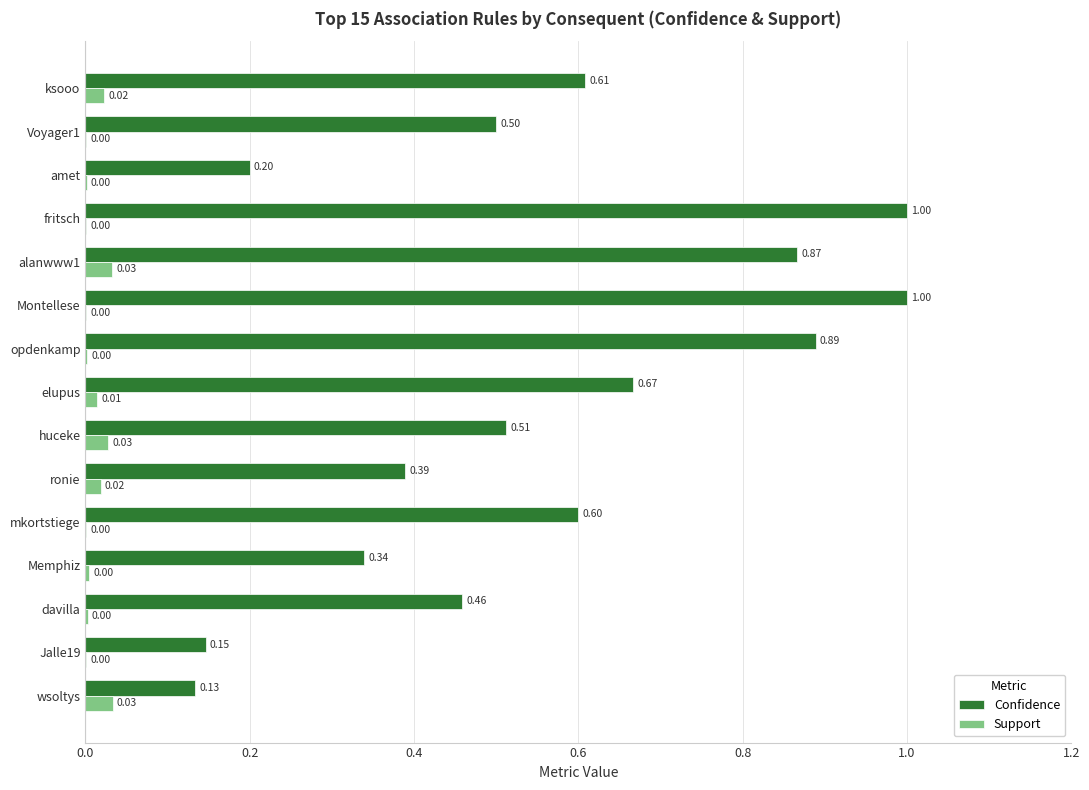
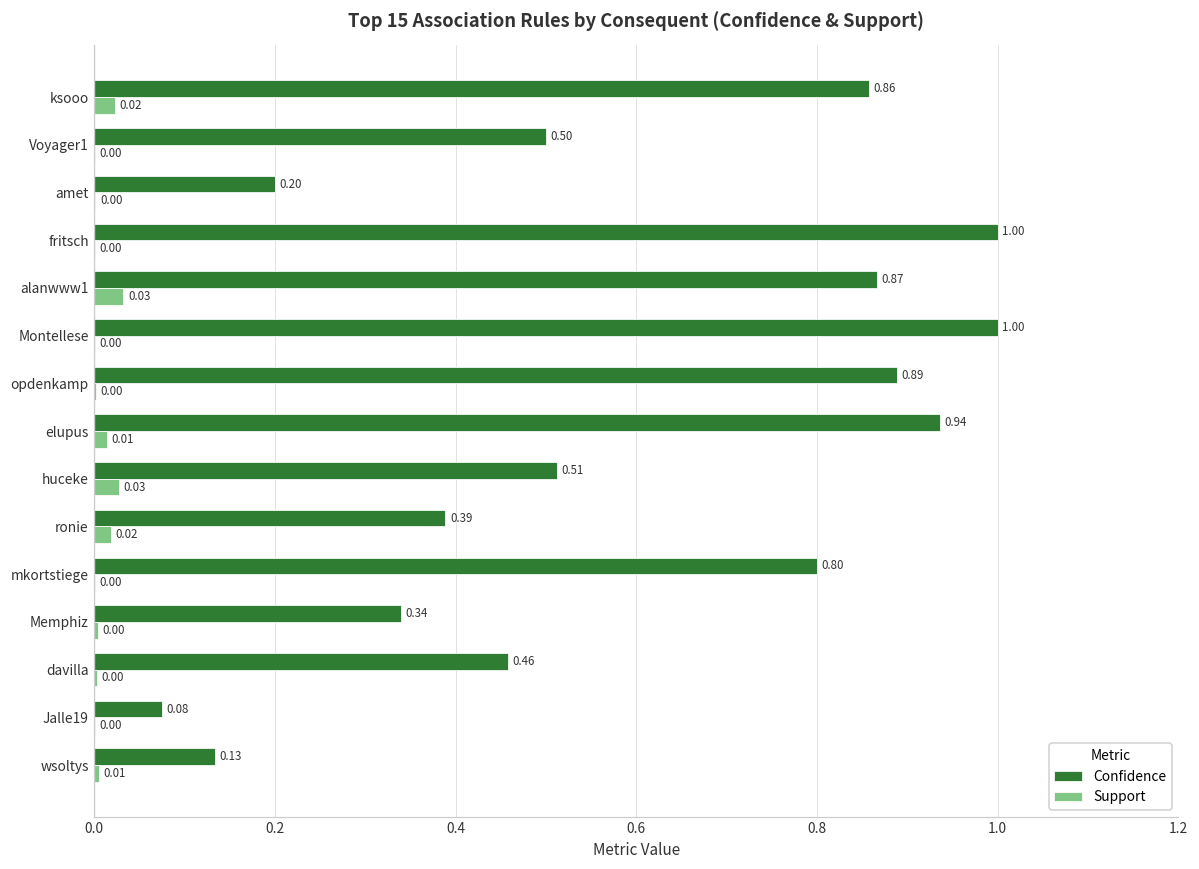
  {
    "Confidence": {
-     "ksooo": 0.61,
+     "ksooo": 0.86,
      "Voyager1": 0.50,
      "amet": 0.20,
      "fritsch": 1.00,
      "alanwww1": 0.87,
      "Montellese": 1.00,
      "opdenkamp": 0.89,
-     "elupus": 0.67,
+     "elupus": 0.94,
      "huceke": 0.51,
      "ronie": 0.39,
-     "mkortstiege": 0.60,
+     "mkortstiege": 0.80,
      "Memphiz": 0.34,
      "davilla": 0.46,
-     "Jalle19": 0.15,
+     "Jalle19": 0.08,
      "wsoltys": 0.13
    },
    "Support": {
      "ksooo": 0.02,
      "Voyager1": 0.00,
      "amet": 0.00,
      "fritsch": 0.00,
      "alanwww1": 0.03,
      "Montellese": 0.00,
      "opdenkamp": 0.00,
      "elupus": 0.01,
      "huceke": 0.03,
      "ronie": 0.02,
      "mkortstiege": 0.00,
      "Memphiz": 0.00,
      "davilla": 0.00,
      "Jalle19": 0.00,
-     "wsoltys": 0.03
+     "wsoltys": 0.01
    }
  }
